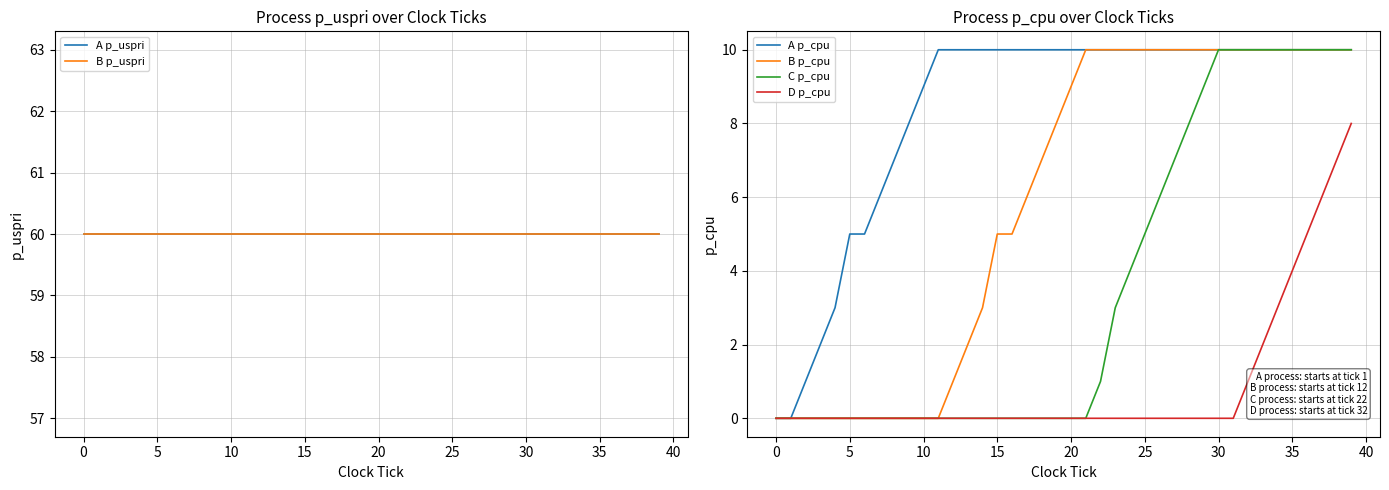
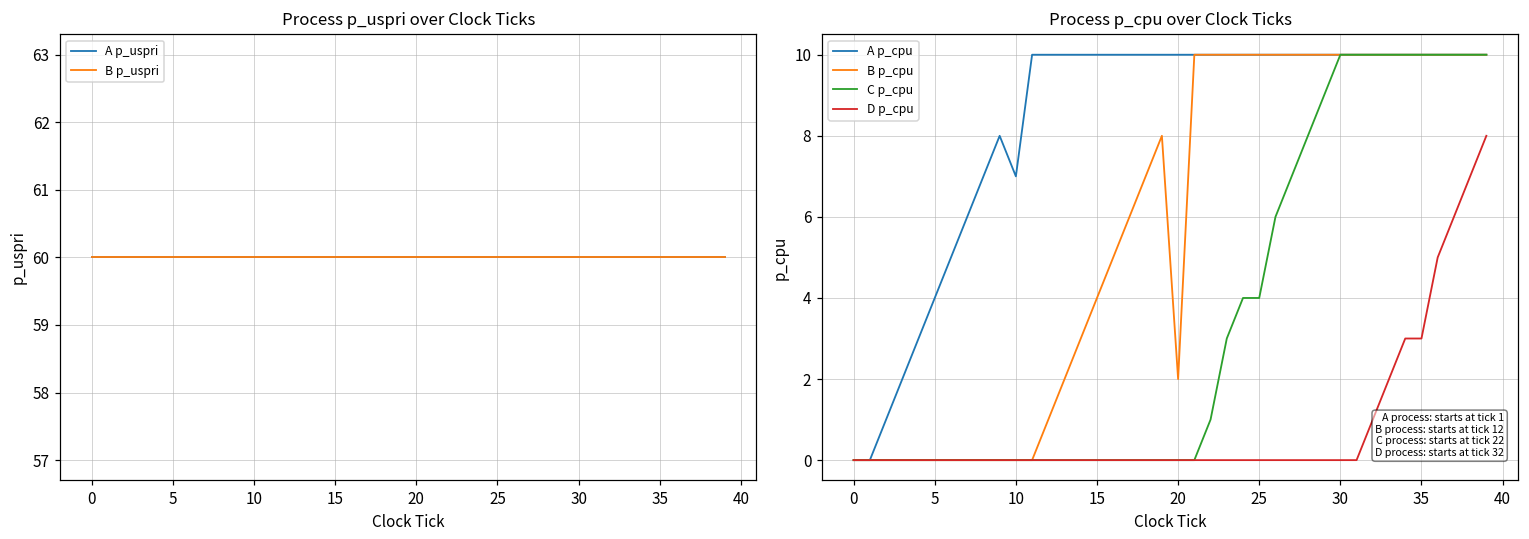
  {
    "Process p_uspri over Clock Ticks": {
      "0": 60.0,
      "5": 60.0,
      "10": 60.0,
      "15": 60.0,
      "20": 60.0,
      "25": 60.0,
      "30": 60.0,
      "35": 60.0
    },
    "Process p_cpu over Clock Ticks": {
      "A p_cpu": {
-       "5": 5,
-       "10": 9,
+       "5": 4,
+       "10": 7,
        "15": 10,
        "20": 10
      },
      "B p_cpu": {
-       "15": 5,
-       "20": 9
+       "15": 4,
+       "20": 2
      },
      "C p_cpu": {
-       "25": 5
+       "25": 4
      },
      "D p_cpu": {
        "25": 0,
        "30": 0,
-       "35": 4
+       "35": 3
      }
    }
  }
